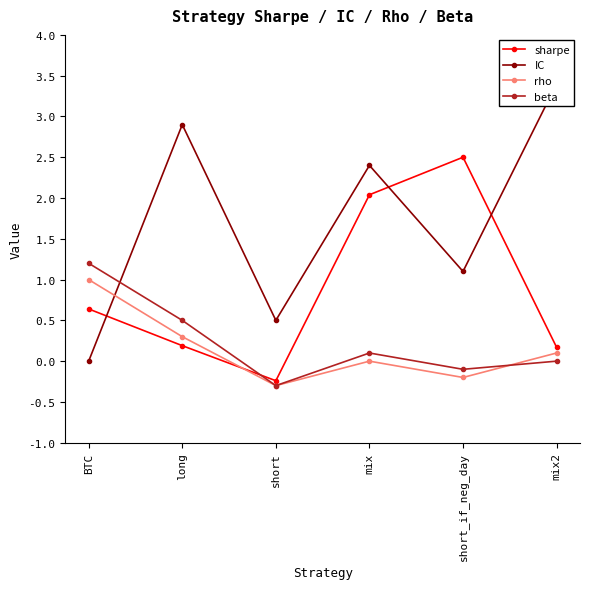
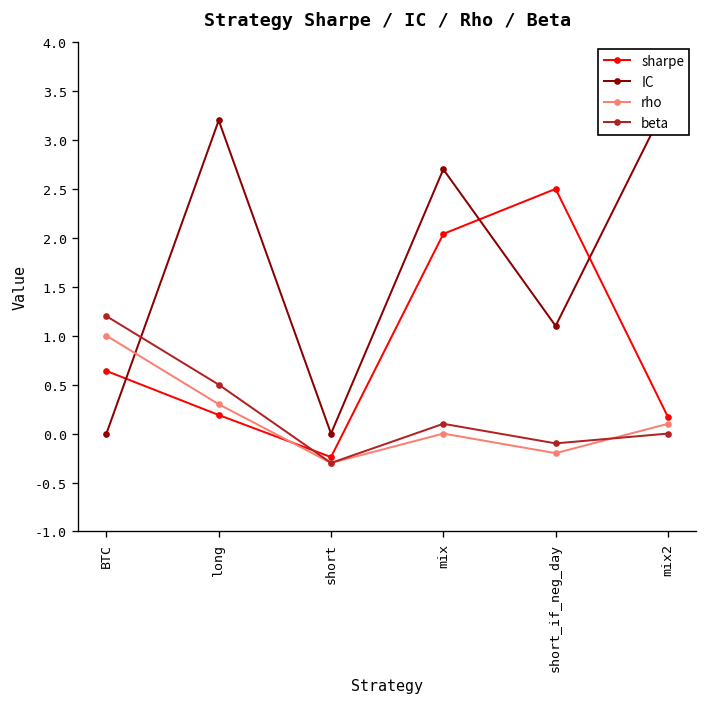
  {
    "sharpe": {
      "BTC": 0.6,
      "long": 0.2,
      "short": -0.2,
      "mix": 2.0,
      "short_if_neg_day": 2.5,
      "mix2": 0.2
    },
    "IC": {
      "BTC": 0.0,
-     "long": 2.9,
-     "short": 0.5,
-     "mix": 2.4,
+     "long": 3.2,
+     "short": 0.0,
+     "mix": 2.7,
      "short_if_neg_day": 1.1
    },
    "rho": {
      "BTC": 1.0,
      "long": 0.3,
      "mix": 0.0,
      "short_if_neg_day": -0.2,
      "mix2": 0.1
    },
    "beta": {
      "BTC": 1.2,
      "long": 0.5,
      "mix": 0.1,
      "short_if_neg_day": -0.1,
      "mix2": 0.0
    }
  }
